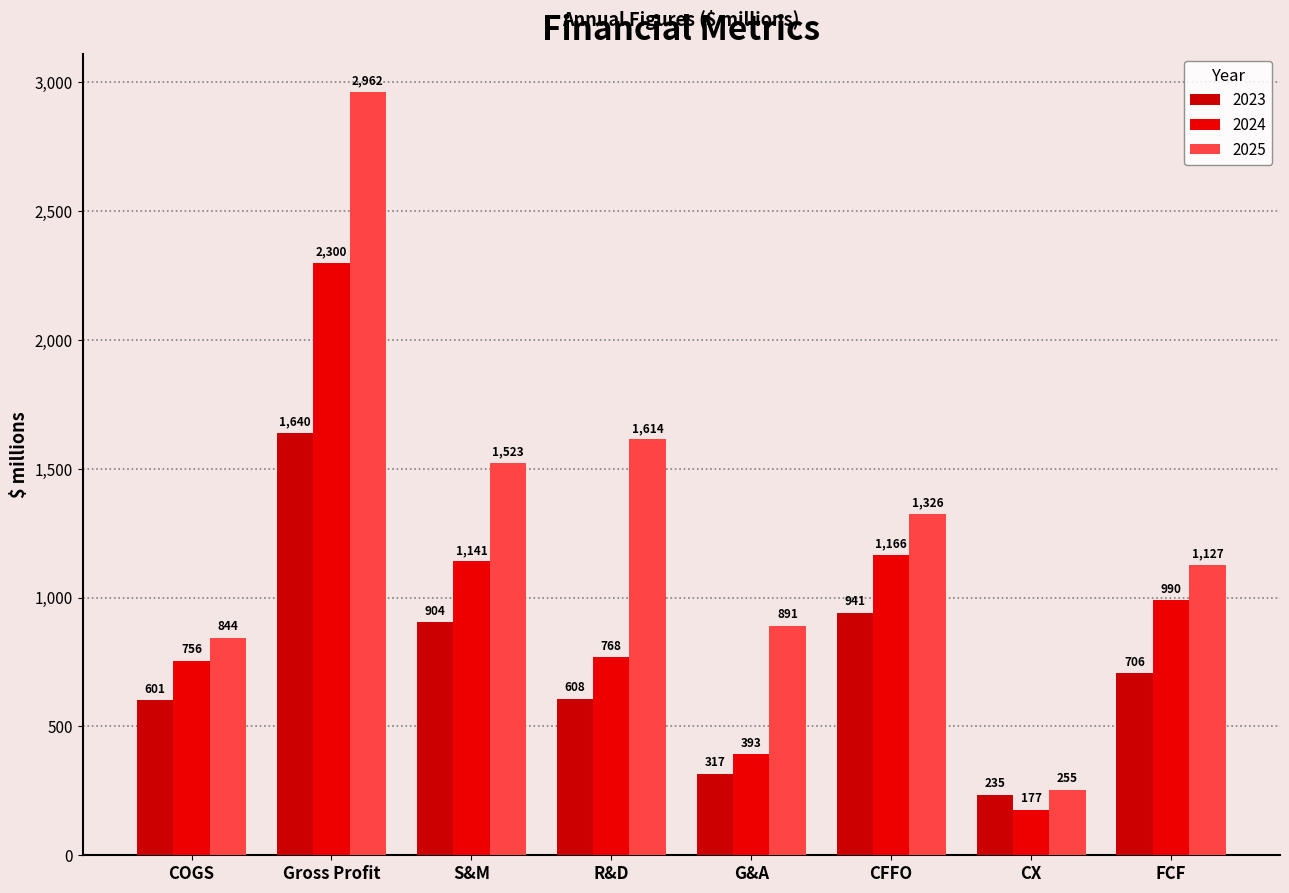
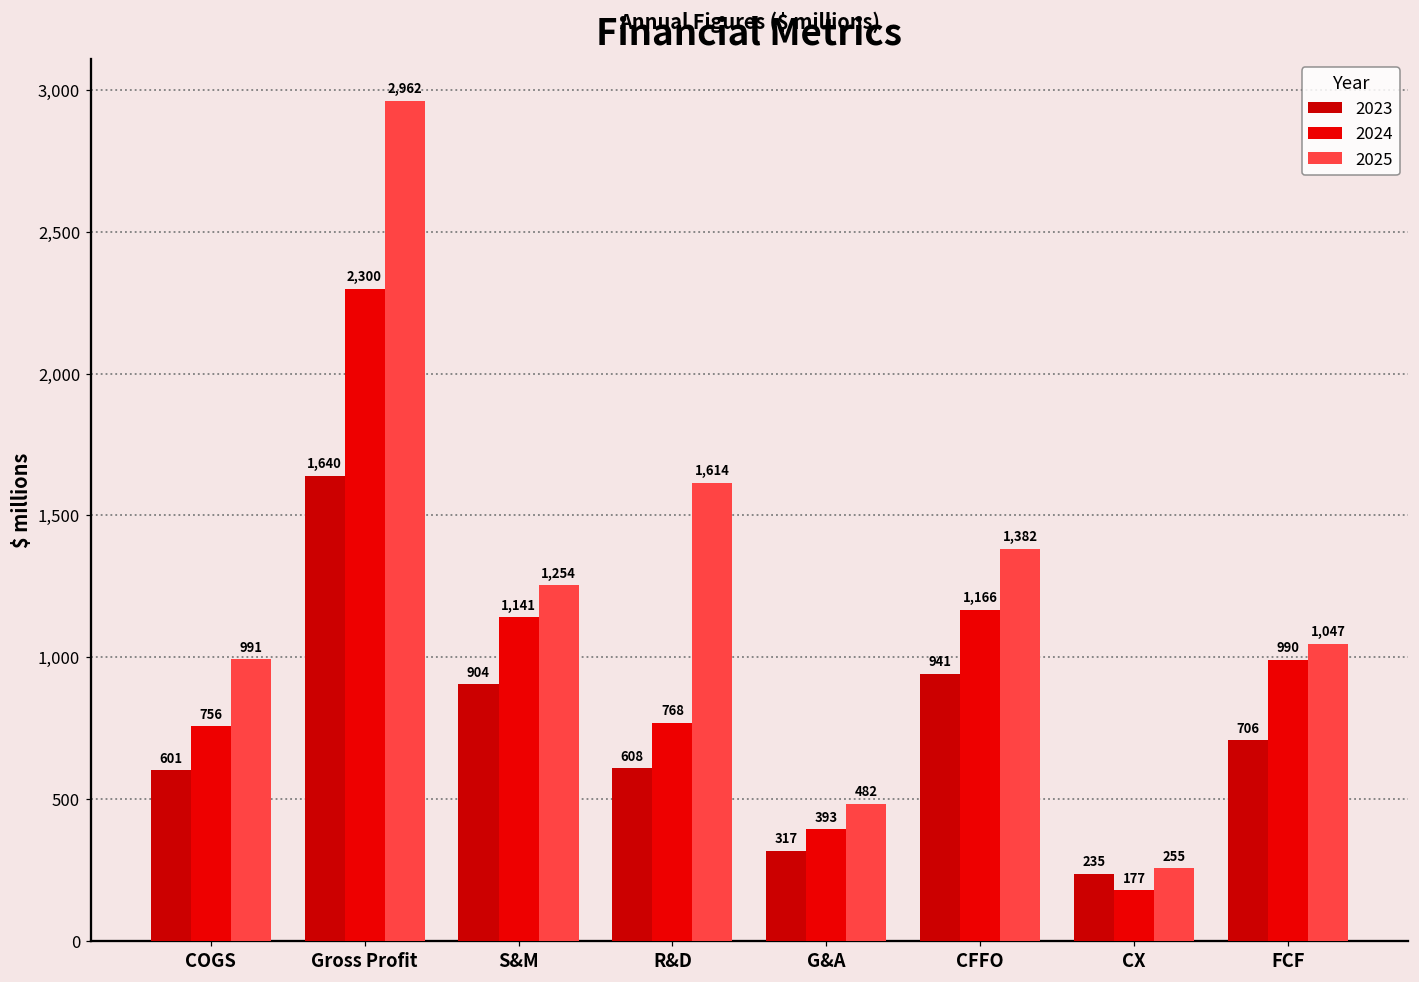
  {
    "2025": {
-     "COGS": "844",
+     "COGS": "991",
      "Gross Profit": "2,962",
-     "S&M": "1,523",
+     "S&M": "1,254",
      "R&D": "1,614",
-     "G&A": "891",
-     "CFFO": "1,326",
+     "G&A": "482",
+     "CFFO": "1,382",
      "CX": "255",
-     "FCF": "1,127"
+     "FCF": "1,047"
    }
  }
